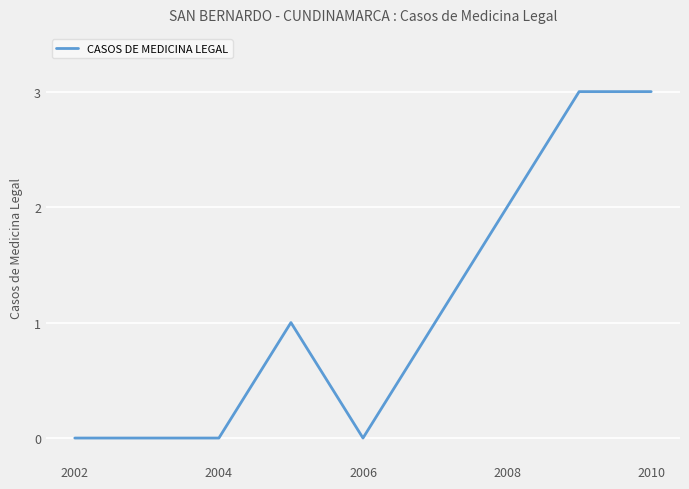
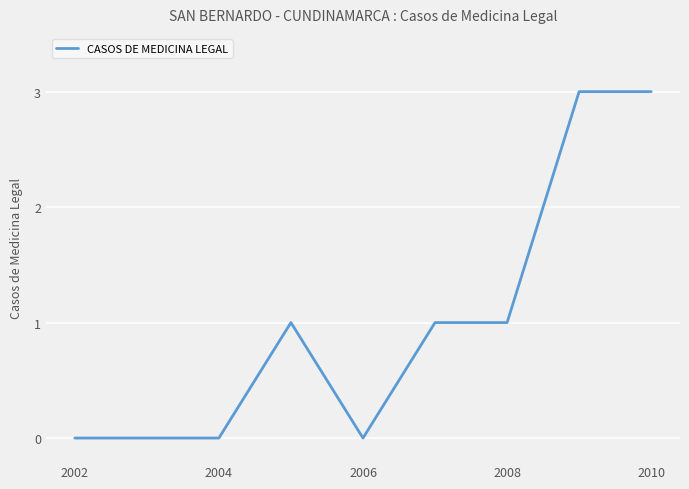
  {
    "2002": 0,
    "2004": 0,
    "2006": 0,
-   "2008": 2,
+   "2008": 1,
    "2010": 3
  }
